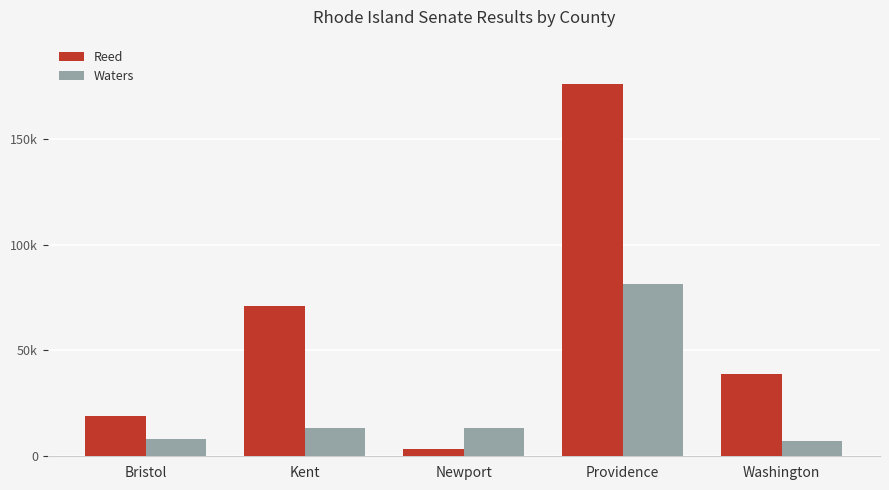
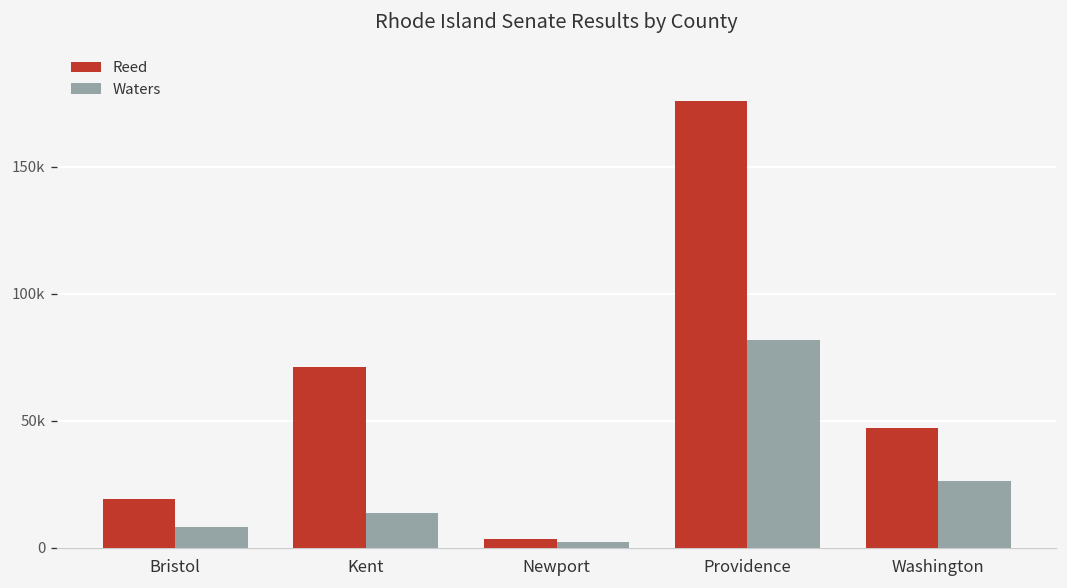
  {
    "Reed": {
      "Bristol": 19000,
      "Kent": 71000,
      "Newport": 3000,
      "Providence": 176000,
-     "Washington": 39000
+     "Washington": 47000
    },
    "Waters": {
      "Bristol": 8000,
      "Kent": 13000,
-     "Newport": 14000,
+     "Newport": 2000,
      "Providence": 82000,
-     "Washington": 7000
+     "Washington": 26000
    }
  }
